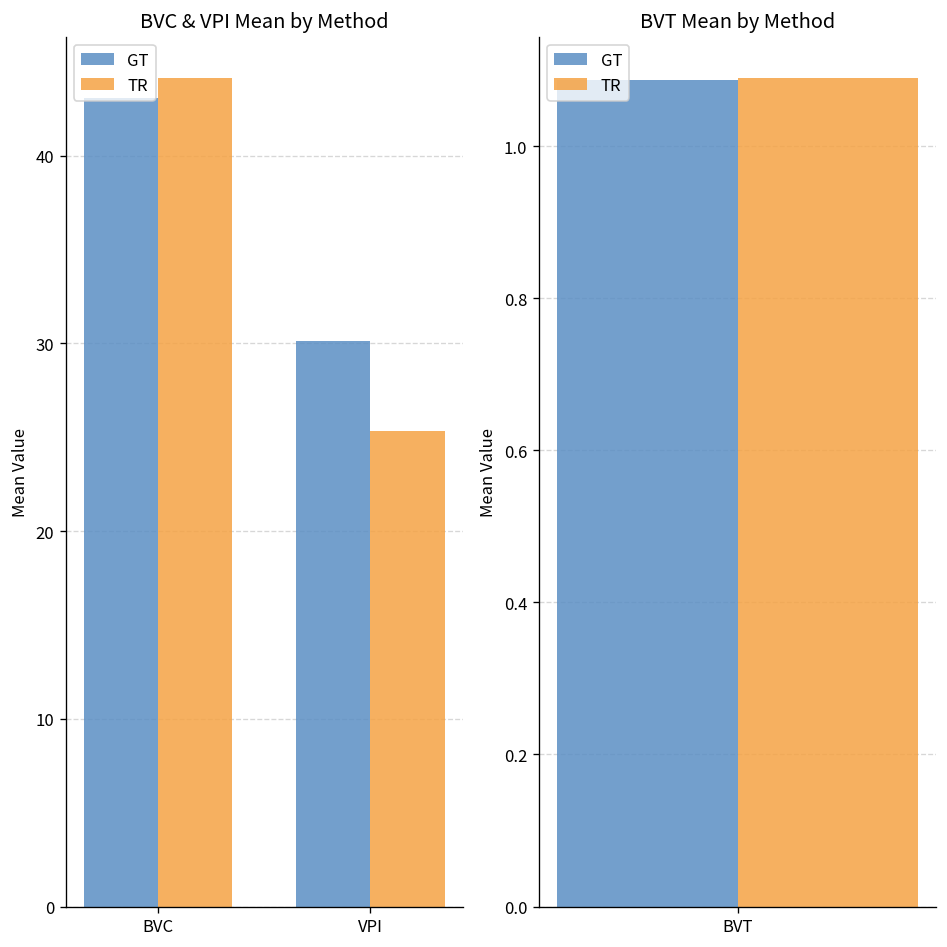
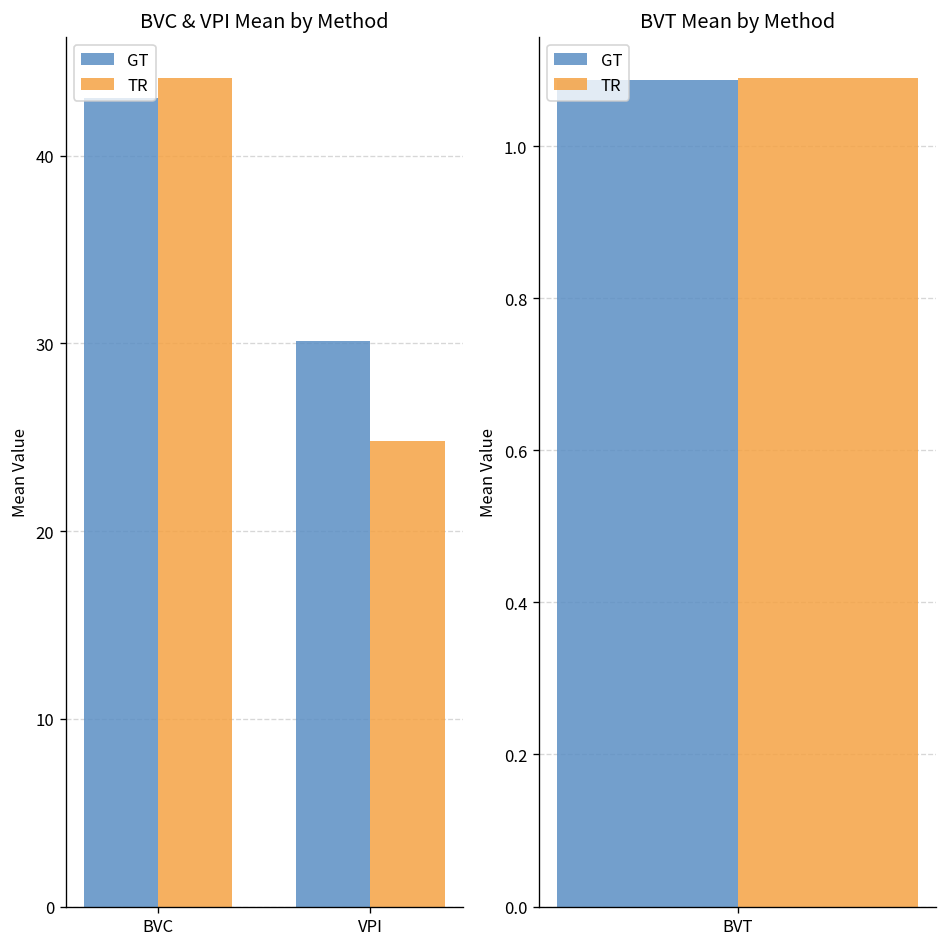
  {
    "BVC & VPI Mean by Method": {
      "GT": {
        "VPI": 30.1
      },
      "TR": {
        "BVC": 44.1,
-       "VPI": 25.3
+       "VPI": 24.8
      }
    }
  }
